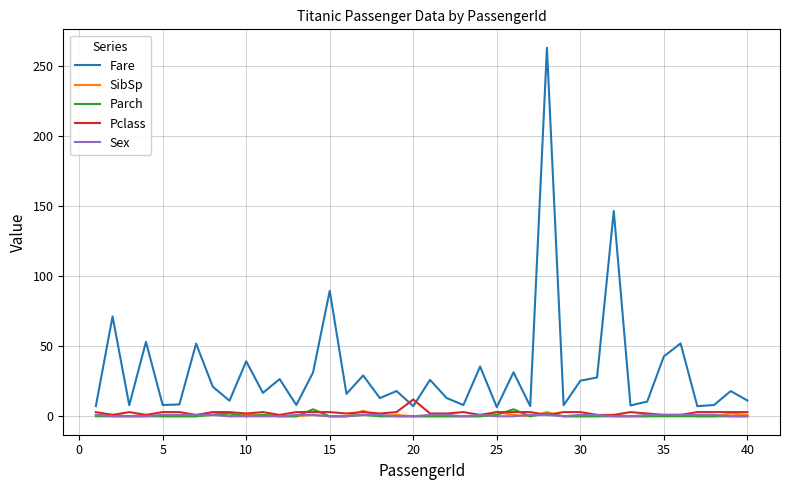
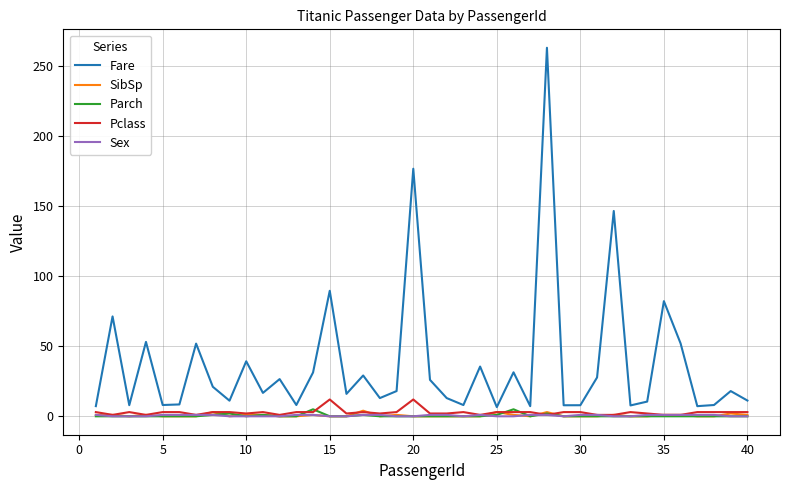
  {
    "Fare": {
      "5": 8,
      "10": 39,
      "15": 90,
-     "20": 7,
+     "20": 177,
      "25": 7,
-     "30": 25,
-     "35": 43,
+     "30": 8,
+     "35": 82,
      "40": 11
    },
    "Pclass": {
      "5": 3,
-     "15": 3,
+     "15": 12,
      "20": 12,
      "30": 3,
      "40": 3
    }
  }
